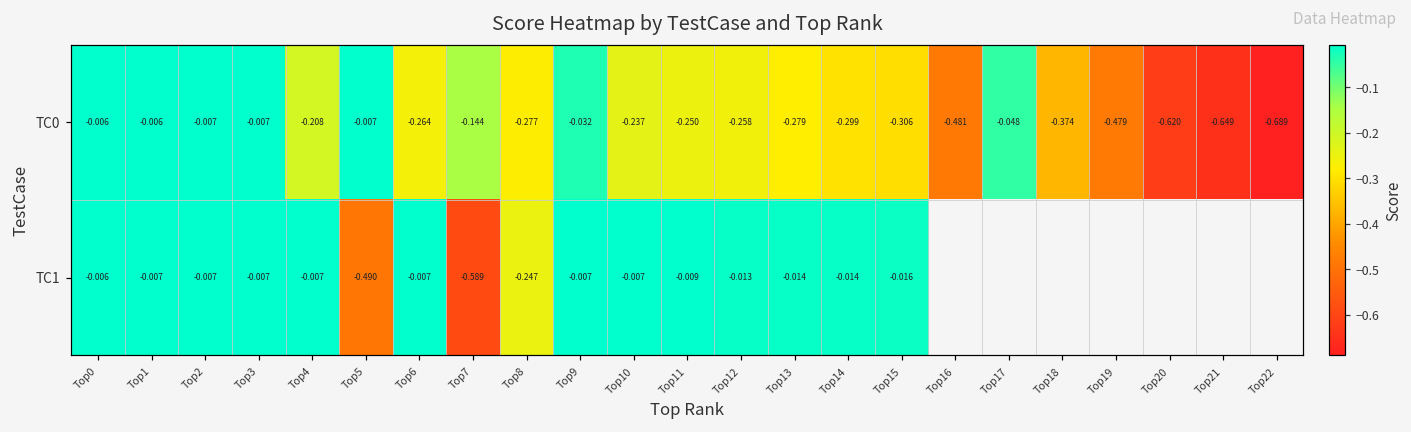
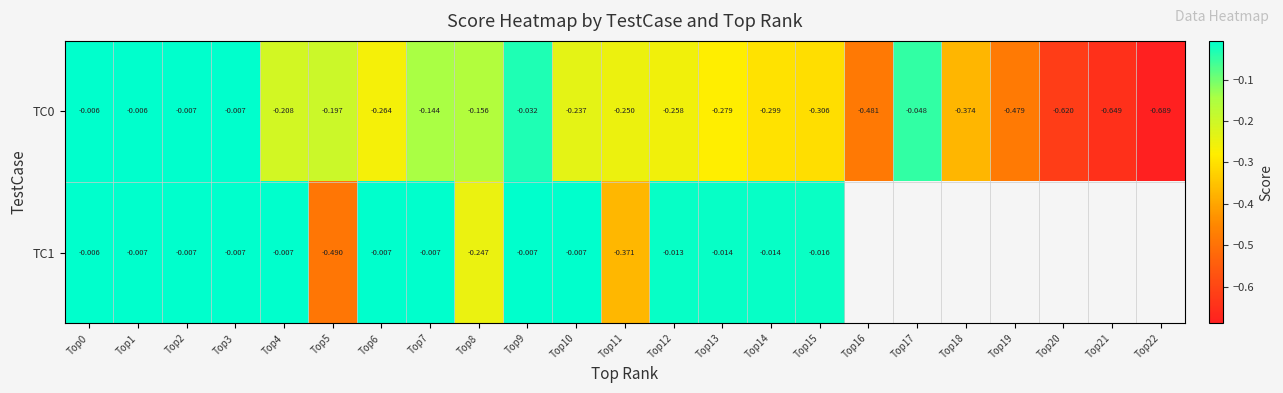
  {
    "TC0": {
      "Top0": -0.006,
      "Top1": -0.006,
      "Top2": -0.007,
      "Top3": -0.007,
      "Top4": -0.208,
-     "Top5": -0.007,
+     "Top5": -0.197,
      "Top6": -0.264,
      "Top7": -0.144,
-     "Top8": -0.277,
+     "Top8": -0.156,
      "Top9": -0.032,
      "Top10": -0.237,
      "Top11": -0.250,
      "Top12": -0.258,
      "Top13": -0.279,
      "Top14": -0.299,
      "Top15": -0.306,
      "Top16": -0.481,
      "Top17": -0.048,
      "Top18": -0.374,
      "Top19": -0.479,
      "Top20": -0.620,
      "Top21": -0.649,
      "Top22": -0.689
    },
    "TC1": {
      "Top0": -0.006,
      "Top1": -0.007,
      "Top2": -0.007,
      "Top3": -0.007,
      "Top4": -0.007,
      "Top5": -0.490,
      "Top6": -0.007,
-     "Top7": -0.589,
+     "Top7": -0.007,
      "Top8": -0.247,
      "Top9": -0.007,
      "Top10": -0.007,
-     "Top11": -0.009,
+     "Top11": -0.371,
      "Top12": -0.013,
      "Top13": -0.014,
      "Top14": -0.014,
      "Top15": -0.016
    }
  }
